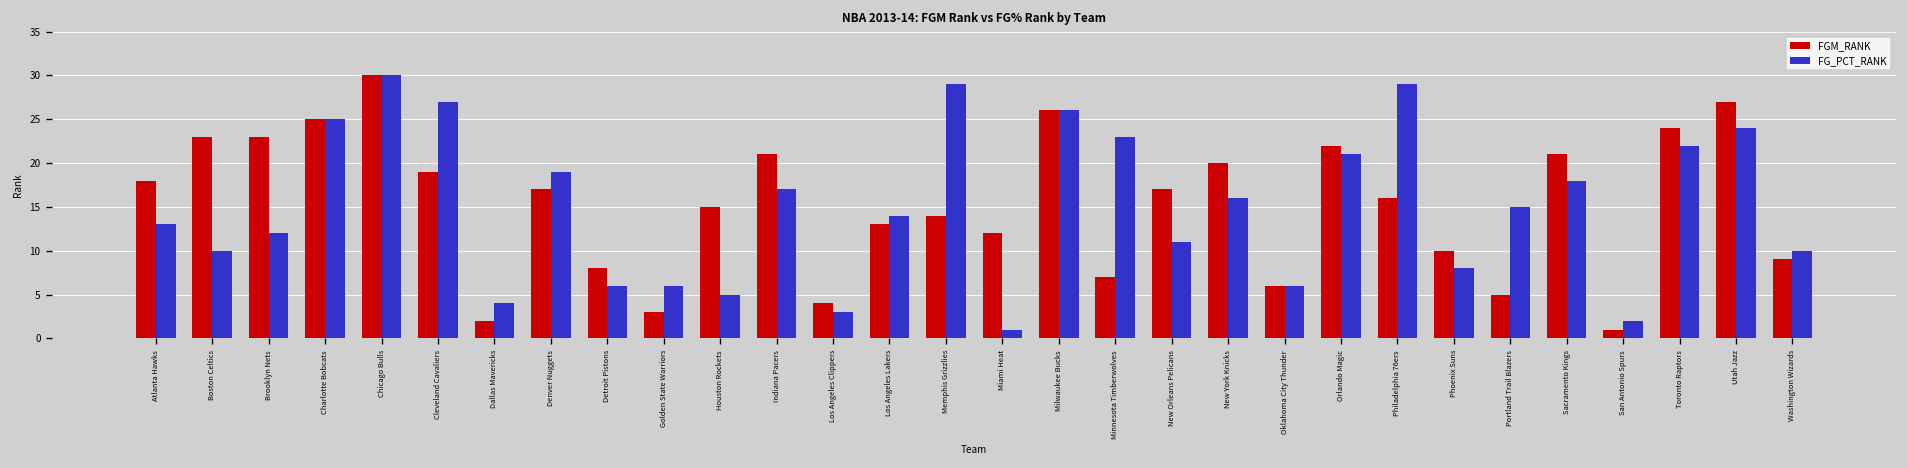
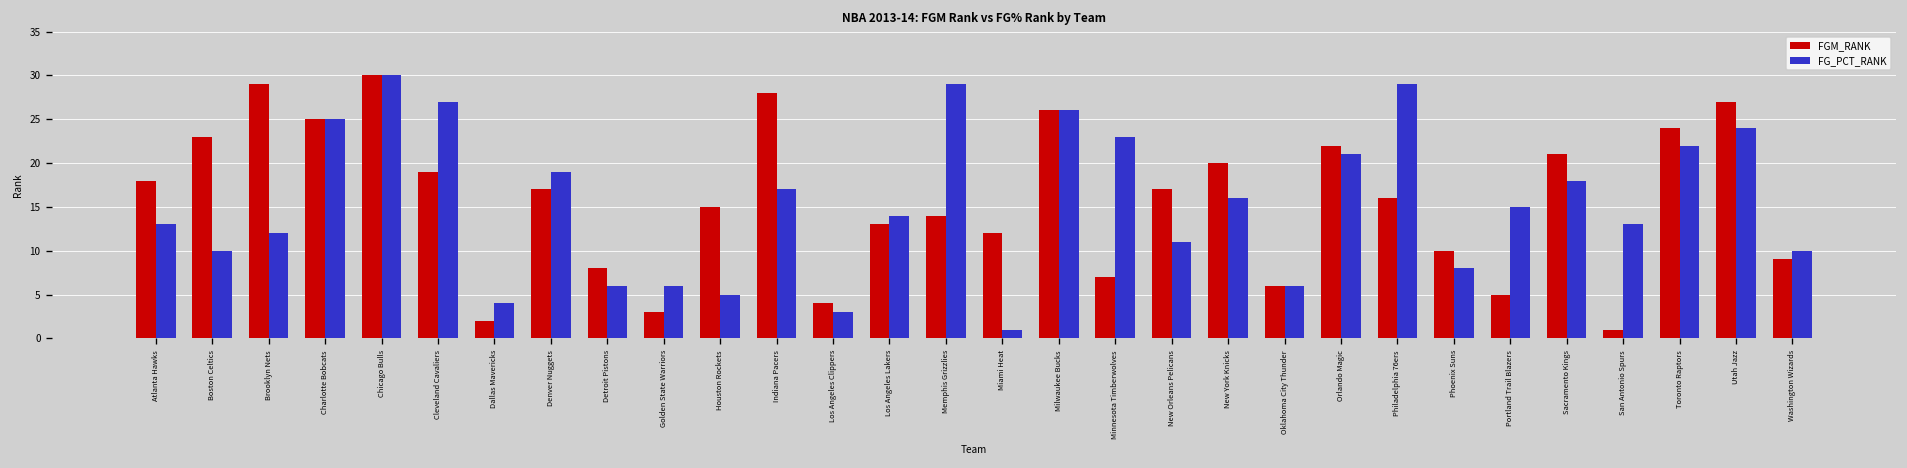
  {
    "FGM_RANK": {
      "Atlanta Hawks": 18,
      "Boston Celtics": 23,
-     "Brooklyn Nets": 23,
+     "Brooklyn Nets": 29,
      "Charlotte Bobcats": 25,
      "Chicago Bulls": 30,
      "Cleveland Cavaliers": 19,
      "Dallas Mavericks": 2,
      "Denver Nuggets": 17,
      "Detroit Pistons": 8,
      "Golden State Warriors": 3,
      "Houston Rockets": 15,
-     "Indiana Pacers": 21,
+     "Indiana Pacers": 28,
      "Los Angeles Clippers": 4,
      "Los Angeles Lakers": 13,
      "Memphis Grizzlies": 14,
      "Miami Heat": 12,
      "Milwaukee Bucks": 26,
      "Minnesota Timberwolves": 7,
      "New Orleans Pelicans": 17,
      "New York Knicks": 20,
      "Oklahoma City Thunder": 6,
      "Orlando Magic": 22,
      "Philadelphia 76ers": 16,
      "Phoenix Suns": 10,
      "Portland Trail Blazers": 5,
      "Sacramento Kings": 21,
      "San Antonio Spurs": 1,
      "Toronto Raptors": 24,
      "Utah Jazz": 27,
      "Washington Wizards": 9
    },
    "FG_PCT_RANK": {
      "Atlanta Hawks": 13,
      "Boston Celtics": 10,
      "Brooklyn Nets": 12,
      "Charlotte Bobcats": 25,
      "Chicago Bulls": 30,
      "Cleveland Cavaliers": 27,
      "Dallas Mavericks": 4,
      "Denver Nuggets": 19,
      "Detroit Pistons": 6,
      "Golden State Warriors": 6,
      "Houston Rockets": 5,
      "Indiana Pacers": 17,
      "Los Angeles Clippers": 3,
      "Los Angeles Lakers": 14,
      "Memphis Grizzlies": 29,
      "Miami Heat": 1,
      "Milwaukee Bucks": 26,
      "Minnesota Timberwolves": 23,
      "New Orleans Pelicans": 11,
      "New York Knicks": 16,
      "Oklahoma City Thunder": 6,
      "Orlando Magic": 21,
      "Philadelphia 76ers": 29,
      "Phoenix Suns": 8,
      "Portland Trail Blazers": 15,
      "Sacramento Kings": 18,
-     "San Antonio Spurs": 2,
+     "San Antonio Spurs": 13,
      "Toronto Raptors": 22,
      "Utah Jazz": 24,
      "Washington Wizards": 10
    }
  }
